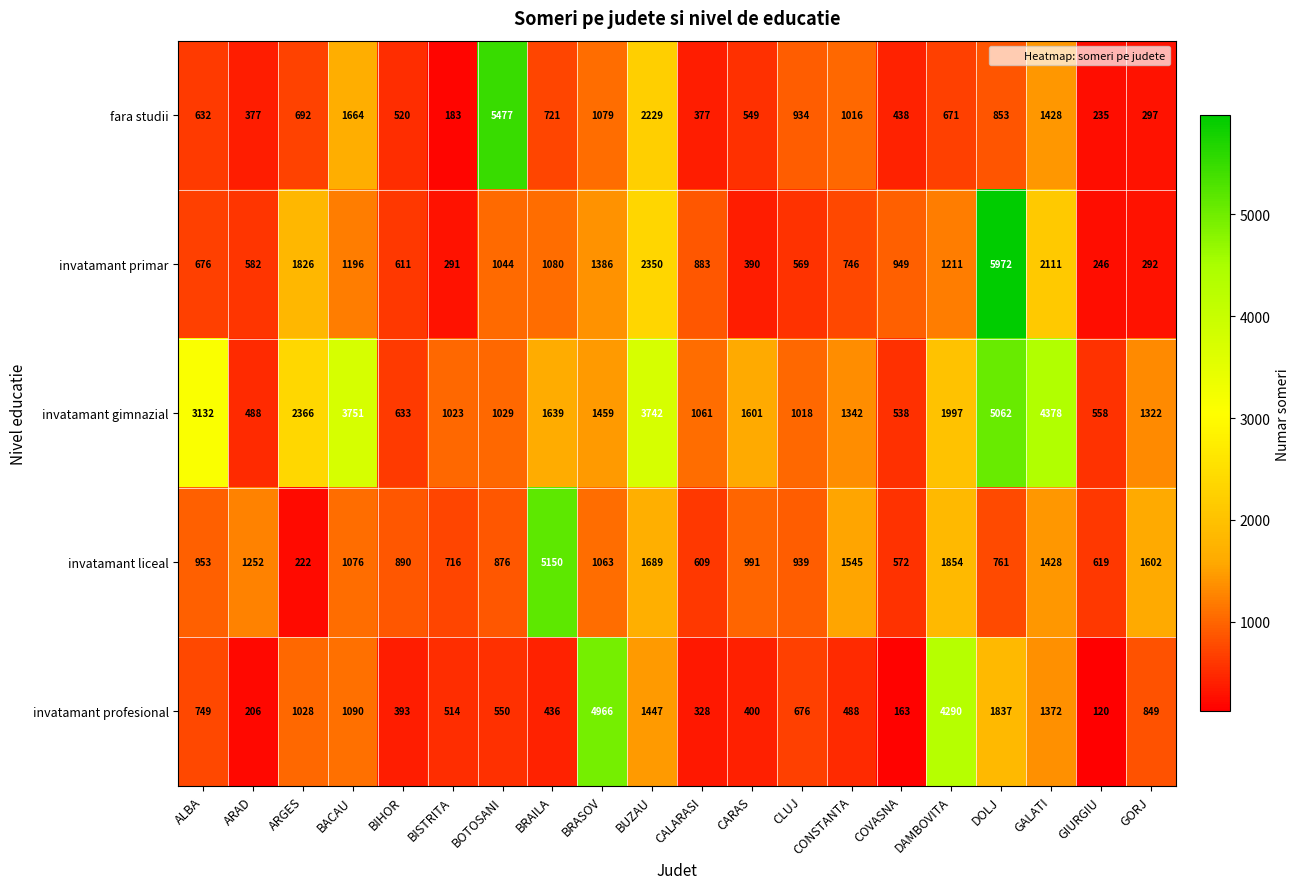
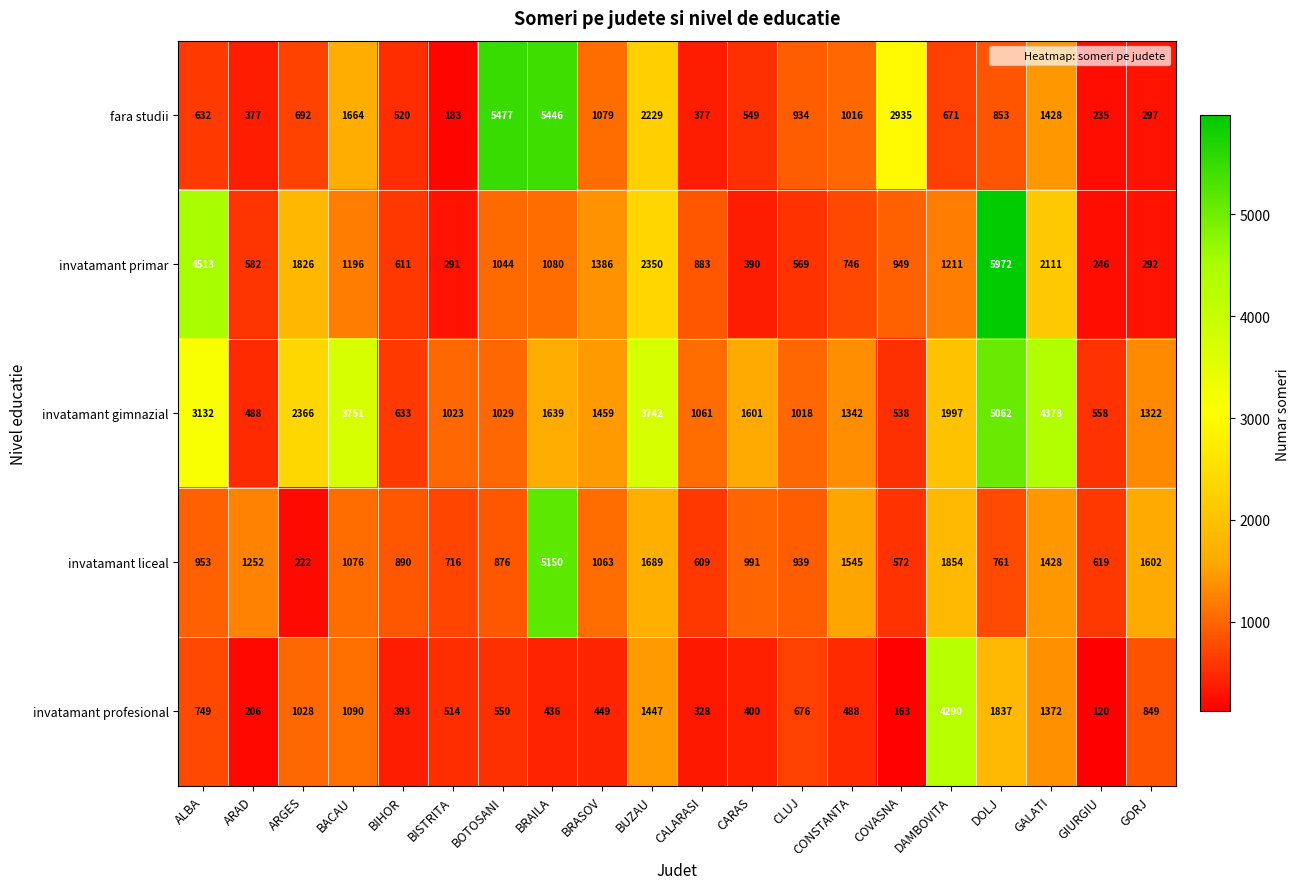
  {
    "fara studii": {
      "ALBA": 632,
      "ARAD": 377,
      "ARGES": 692,
      "BACAU": 1664,
      "BIHOR": 520,
      "BISTRITA": 183,
      "BOTOSANI": 5477,
-     "BRAILA": 721,
+     "BRAILA": 5446,
      "BRASOV": 1079,
      "BUZAU": 2229,
      "CALARASI": 377,
      "CARAS": 549,
      "CLUJ": 934,
      "CONSTANTA": 1016,
-     "COVASNA": 438,
+     "COVASNA": 2935,
      "DAMBOVITA": 671,
      "DOLJ": 853,
      "GALATI": 1428,
      "GIURGIU": 235,
      "GORJ": 297
    },
    "invatamant primar": {
-     "ALBA": 676,
+     "ALBA": 4513,
      "ARAD": 582,
      "ARGES": 1826,
      "BACAU": 1196,
      "BIHOR": 611,
      "BISTRITA": 291,
      "BOTOSANI": 1044,
      "BRAILA": 1080,
      "BRASOV": 1386,
      "BUZAU": 2350,
      "CALARASI": 883,
      "CARAS": 390,
      "CLUJ": 569,
      "CONSTANTA": 746,
      "COVASNA": 949,
      "DAMBOVITA": 1211,
      "DOLJ": 5972,
      "GALATI": 2111,
      "GIURGIU": 246,
      "GORJ": 292
    },
    "invatamant gimnazial": {
      "ALBA": 3132,
      "ARAD": 488,
      "ARGES": 2366,
      "BACAU": 3751,
      "BIHOR": 633,
      "BISTRITA": 1023,
      "BOTOSANI": 1029,
      "BRAILA": 1639,
      "BRASOV": 1459,
      "BUZAU": 3742,
      "CALARASI": 1061,
      "CARAS": 1601,
      "CLUJ": 1018,
      "CONSTANTA": 1342,
      "COVASNA": 538,
      "DAMBOVITA": 1997,
      "DOLJ": 5062,
      "GALATI": 4378,
      "GIURGIU": 558,
      "GORJ": 1322
    },
    "invatamant liceal": {
      "ALBA": 953,
      "ARAD": 1252,
      "ARGES": 222,
      "BACAU": 1076,
      "BIHOR": 890,
      "BISTRITA": 716,
      "BOTOSANI": 876,
      "BRAILA": 5150,
      "BRASOV": 1063,
      "BUZAU": 1689,
      "CALARASI": 609,
      "CARAS": 991,
      "CLUJ": 939,
      "CONSTANTA": 1545,
      "COVASNA": 572,
      "DAMBOVITA": 1854,
      "DOLJ": 761,
      "GALATI": 1428,
      "GIURGIU": 619,
      "GORJ": 1602
    },
    "invatamant profesional": {
      "ALBA": 749,
      "ARAD": 206,
      "ARGES": 1028,
      "BACAU": 1090,
      "BIHOR": 393,
      "BISTRITA": 514,
      "BOTOSANI": 550,
      "BRAILA": 436,
-     "BRASOV": 4966,
+     "BRASOV": 449,
      "BUZAU": 1447,
      "CALARASI": 328,
      "CARAS": 400,
      "CLUJ": 676,
      "CONSTANTA": 488,
      "COVASNA": 163,
      "DAMBOVITA": 4290,
      "DOLJ": 1837,
      "GALATI": 1372,
      "GIURGIU": 120,
      "GORJ": 849
    }
  }
